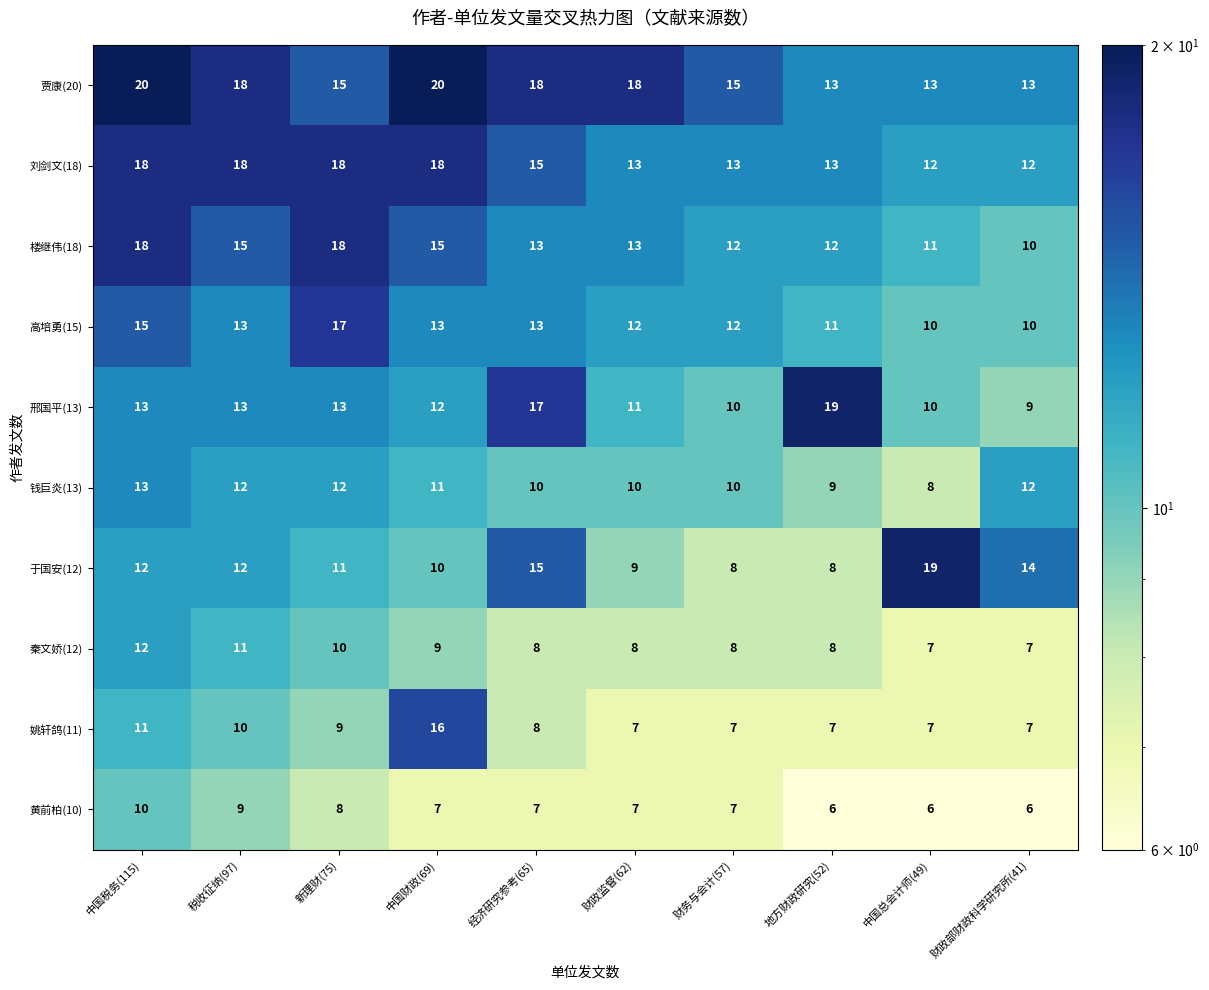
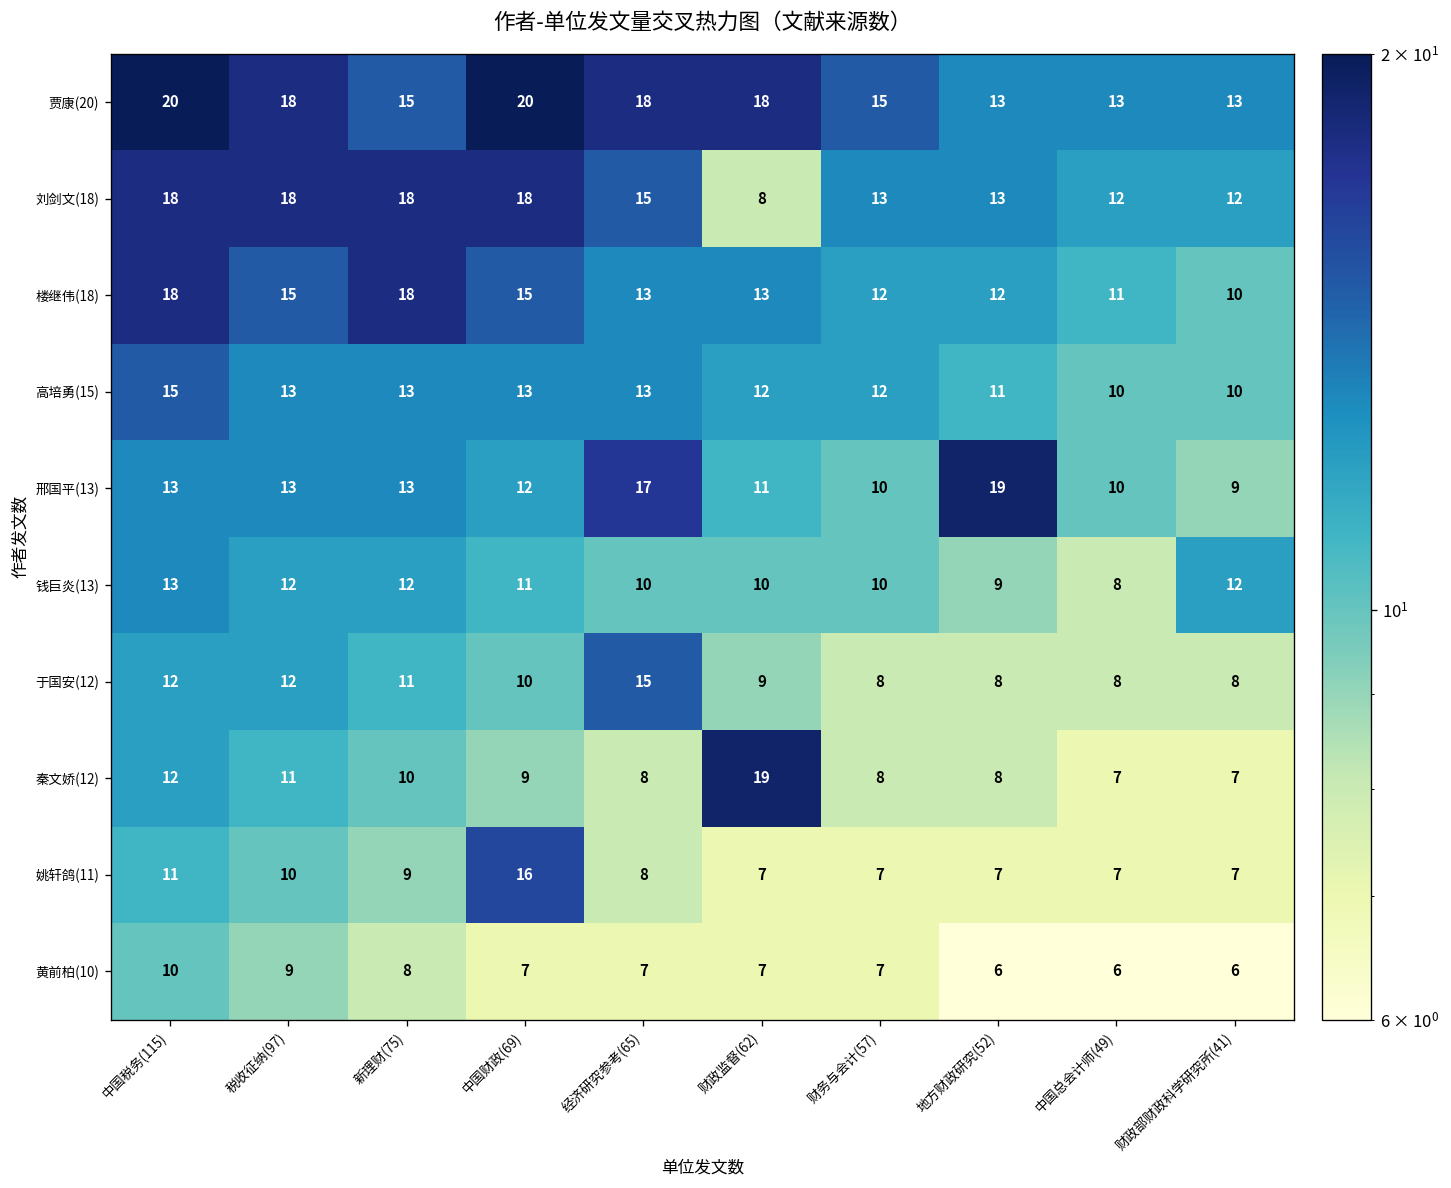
  {
    "贾康(20)": {
      "中国税务(115)": 20,
      "税收征纳(97)": 18,
      "新理财(75)": 15,
      "中国财政(69)": 20,
      "经济研究参考(65)": 18,
      "财政监督(62)": 18,
      "财务与会计(57)": 15,
      "地方财政研究(52)": 13,
      "中国总会计师(49)": 13,
      "财政部财政科学研究所(41)": 13
    },
    "刘剑文(18)": {
      "中国税务(115)": 18,
      "税收征纳(97)": 18,
      "新理财(75)": 18,
      "中国财政(69)": 18,
      "经济研究参考(65)": 15,
-     "财政监督(62)": 13,
+     "财政监督(62)": 8,
      "财务与会计(57)": 13,
      "地方财政研究(52)": 13,
      "中国总会计师(49)": 12,
      "财政部财政科学研究所(41)": 12
    },
    "楼继伟(18)": {
      "中国税务(115)": 18,
      "税收征纳(97)": 15,
      "新理财(75)": 18,
      "中国财政(69)": 15,
      "经济研究参考(65)": 13,
      "财政监督(62)": 13,
      "财务与会计(57)": 12,
      "地方财政研究(52)": 12,
      "中国总会计师(49)": 11,
      "财政部财政科学研究所(41)": 10
    },
    "高培勇(15)": {
      "中国税务(115)": 15,
      "税收征纳(97)": 13,
-     "新理财(75)": 17,
+     "新理财(75)": 13,
      "中国财政(69)": 13,
      "经济研究参考(65)": 13,
      "财政监督(62)": 12,
      "财务与会计(57)": 12,
      "地方财政研究(52)": 11,
      "中国总会计师(49)": 10,
      "财政部财政科学研究所(41)": 10
    },
    "邢国平(13)": {
      "中国税务(115)": 13,
      "税收征纳(97)": 13,
      "新理财(75)": 13,
      "中国财政(69)": 12,
      "经济研究参考(65)": 17,
      "财政监督(62)": 11,
      "财务与会计(57)": 10,
      "地方财政研究(52)": 19,
      "中国总会计师(49)": 10,
      "财政部财政科学研究所(41)": 9
    },
    "钱巨炎(13)": {
      "中国税务(115)": 13,
      "税收征纳(97)": 12,
      "新理财(75)": 12,
      "中国财政(69)": 11,
      "经济研究参考(65)": 10,
      "财政监督(62)": 10,
      "财务与会计(57)": 10,
      "地方财政研究(52)": 9,
      "中国总会计师(49)": 8,
      "财政部财政科学研究所(41)": 12
    },
    "于国安(12)": {
      "中国税务(115)": 12,
      "税收征纳(97)": 12,
      "新理财(75)": 11,
      "中国财政(69)": 10,
      "经济研究参考(65)": 15,
      "财政监督(62)": 9,
      "财务与会计(57)": 8,
      "地方财政研究(52)": 8,
-     "中国总会计师(49)": 19,
-     "财政部财政科学研究所(41)": 14
+     "中国总会计师(49)": 8,
+     "财政部财政科学研究所(41)": 8
    },
    "秦文娇(12)": {
      "中国税务(115)": 12,
      "税收征纳(97)": 11,
      "新理财(75)": 10,
      "中国财政(69)": 9,
      "经济研究参考(65)": 8,
-     "财政监督(62)": 8,
+     "财政监督(62)": 19,
      "财务与会计(57)": 8,
      "地方财政研究(52)": 8,
      "中国总会计师(49)": 7,
      "财政部财政科学研究所(41)": 7
    },
    "姚轩鸽(11)": {
      "中国税务(115)": 11,
      "税收征纳(97)": 10,
      "新理财(75)": 9,
      "中国财政(69)": 16,
      "经济研究参考(65)": 8,
      "财政监督(62)": 7,
      "财务与会计(57)": 7,
      "地方财政研究(52)": 7,
      "中国总会计师(49)": 7,
      "财政部财政科学研究所(41)": 7
    },
    "黄前柏(10)": {
      "中国税务(115)": 10,
      "税收征纳(97)": 9,
      "新理财(75)": 8,
      "中国财政(69)": 7,
      "经济研究参考(65)": 7,
      "财政监督(62)": 7,
      "财务与会计(57)": 7,
      "地方财政研究(52)": 6,
      "中国总会计师(49)": 6,
      "财政部财政科学研究所(41)": 6
    }
  }
